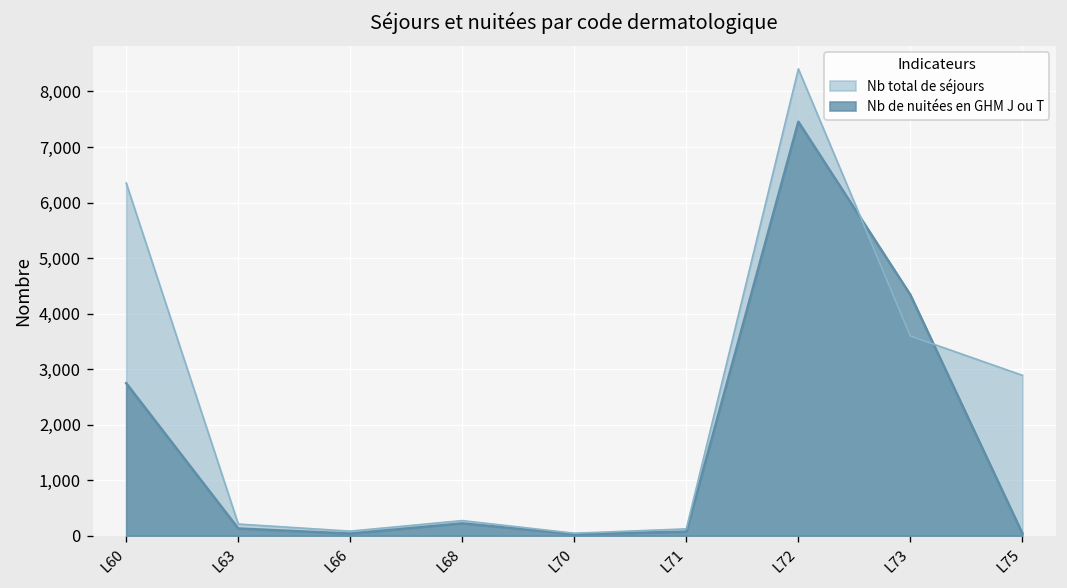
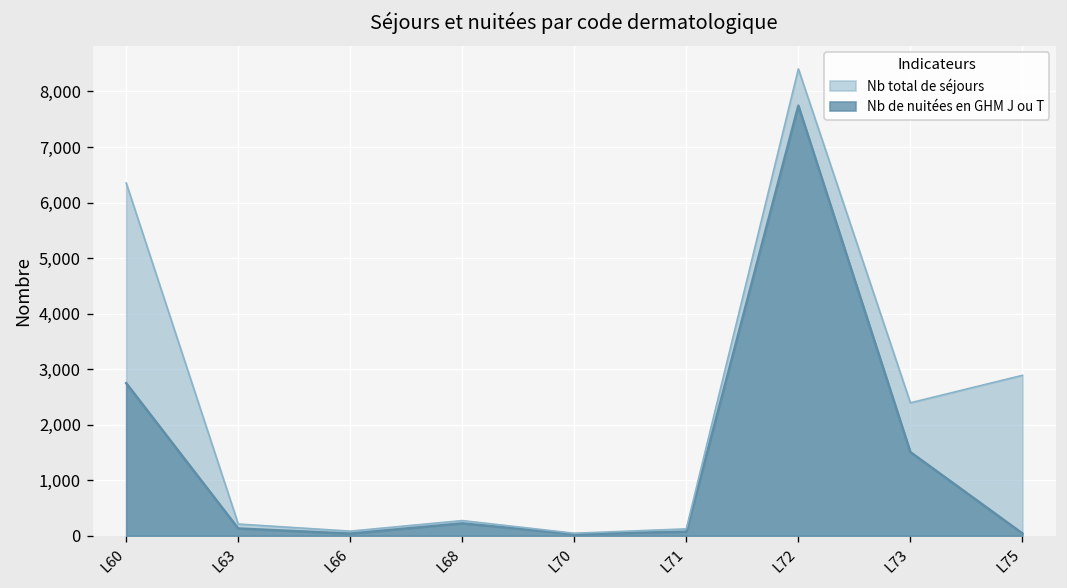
  {
    "Nb de nuitées en GHM J ou T": {
      "L60": "2,700",
      "L63": "100",
-     "L72": "7,500",
-     "L73": "4,300",
+     "L72": "7,700",
+     "L73": "1,500",
      "L75": "0"
    },
    "Nb total de séjours": {
      "L60": "6,400",
      "L63": "200",
      "L72": "8,400",
-     "L73": "3,600",
+     "L73": "2,400",
      "L75": "2,900"
    }
  }
